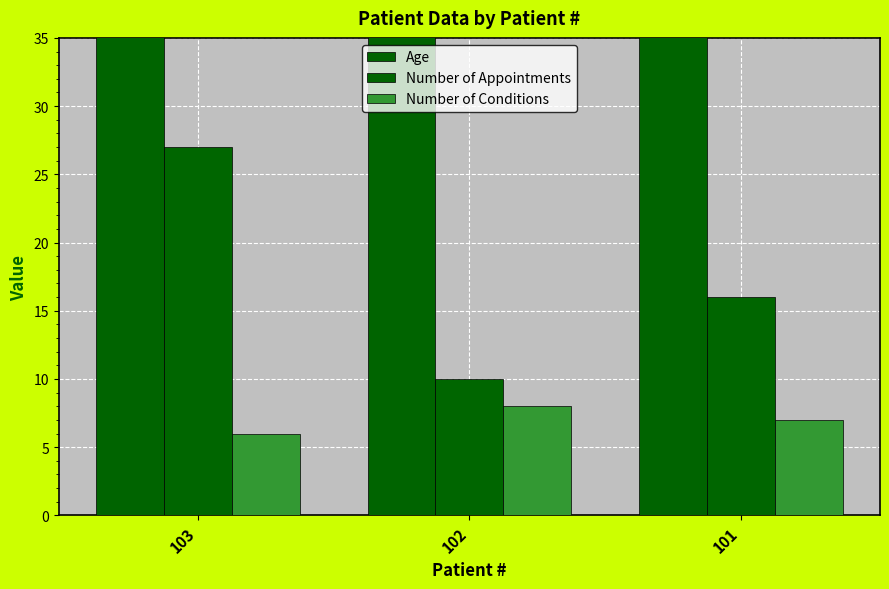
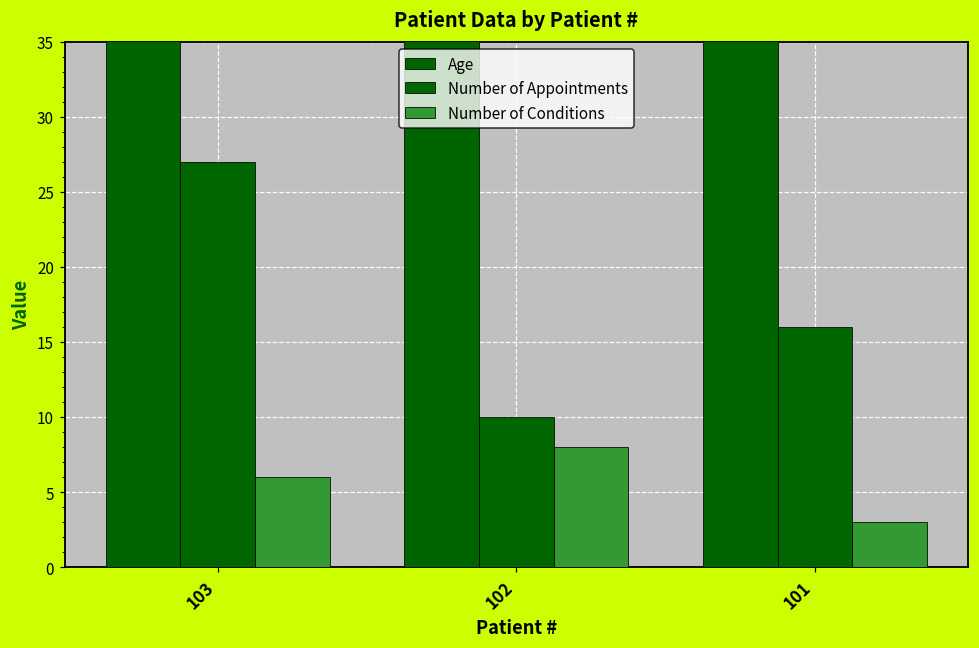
  {
    "Number of Conditions": {
      "103": 6,
      "102": 8,
-     "101": 7
+     "101": 3
    }
  }
